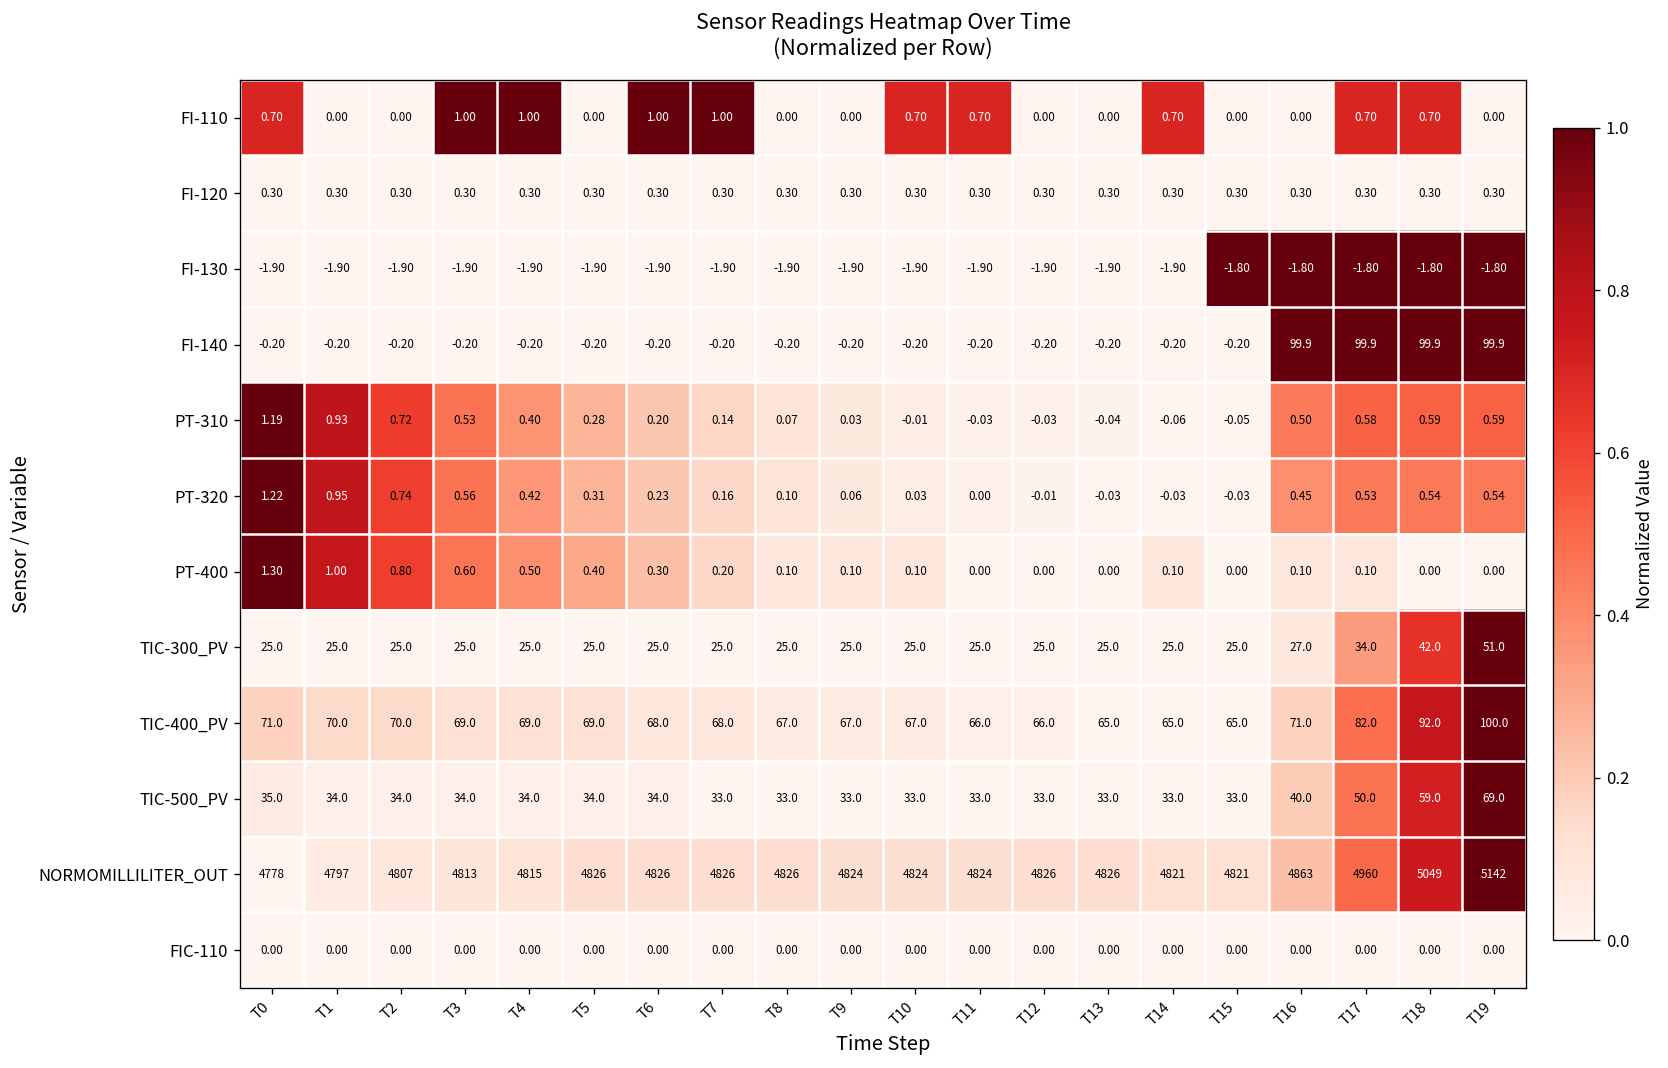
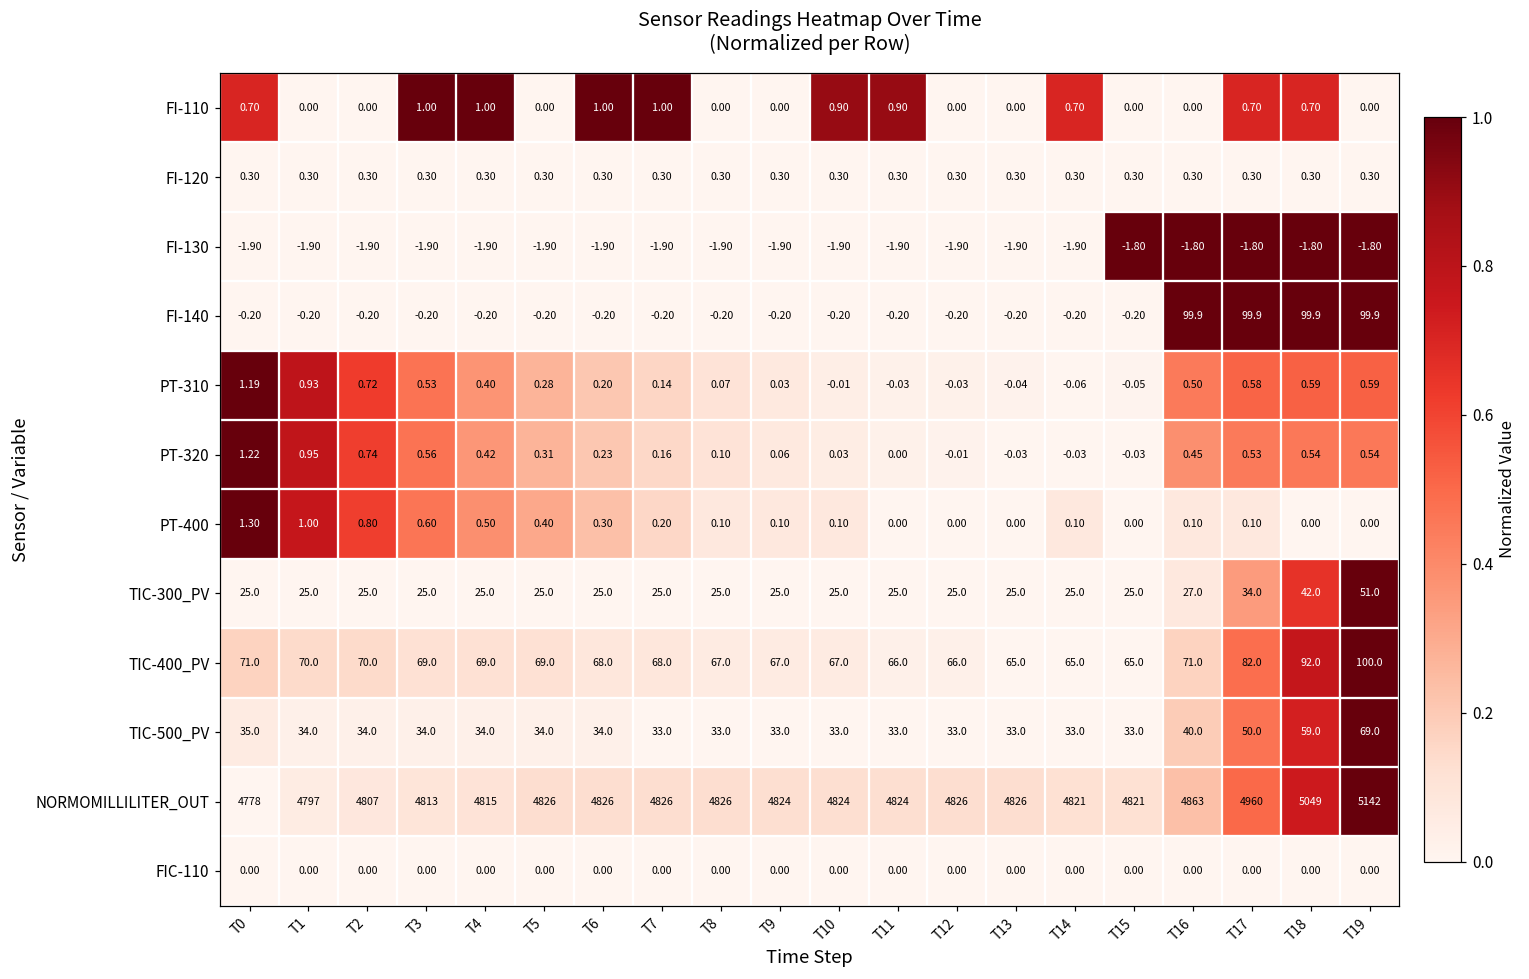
  {
    "FI-110": {
      "T0": 0.70,
      "T1": 0.00,
      "T2": 0.00,
      "T3": 1.00,
      "T4": 1.00,
      "T5": 0.00,
      "T6": 1.00,
      "T7": 1.00,
      "T8": 0.00,
      "T9": 0.00,
-     "T10": 0.70,
-     "T11": 0.70,
+     "T10": 0.90,
+     "T11": 0.90,
      "T12": 0.00,
      "T13": 0.00,
      "T14": 0.70,
      "T15": 0.00,
      "T16": 0.00,
      "T17": 0.70,
      "T18": 0.70,
      "T19": 0.00
    }
  }
